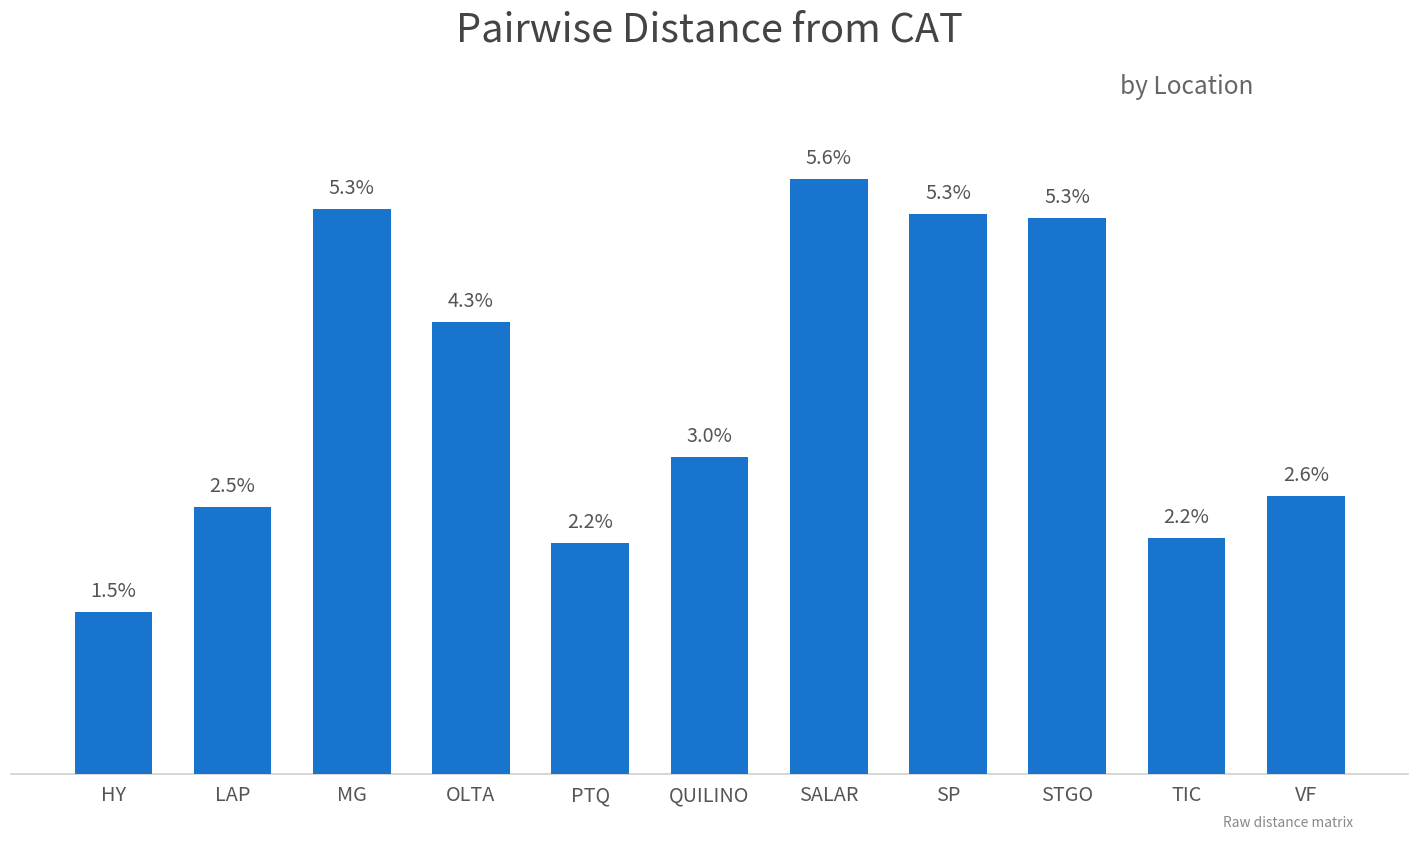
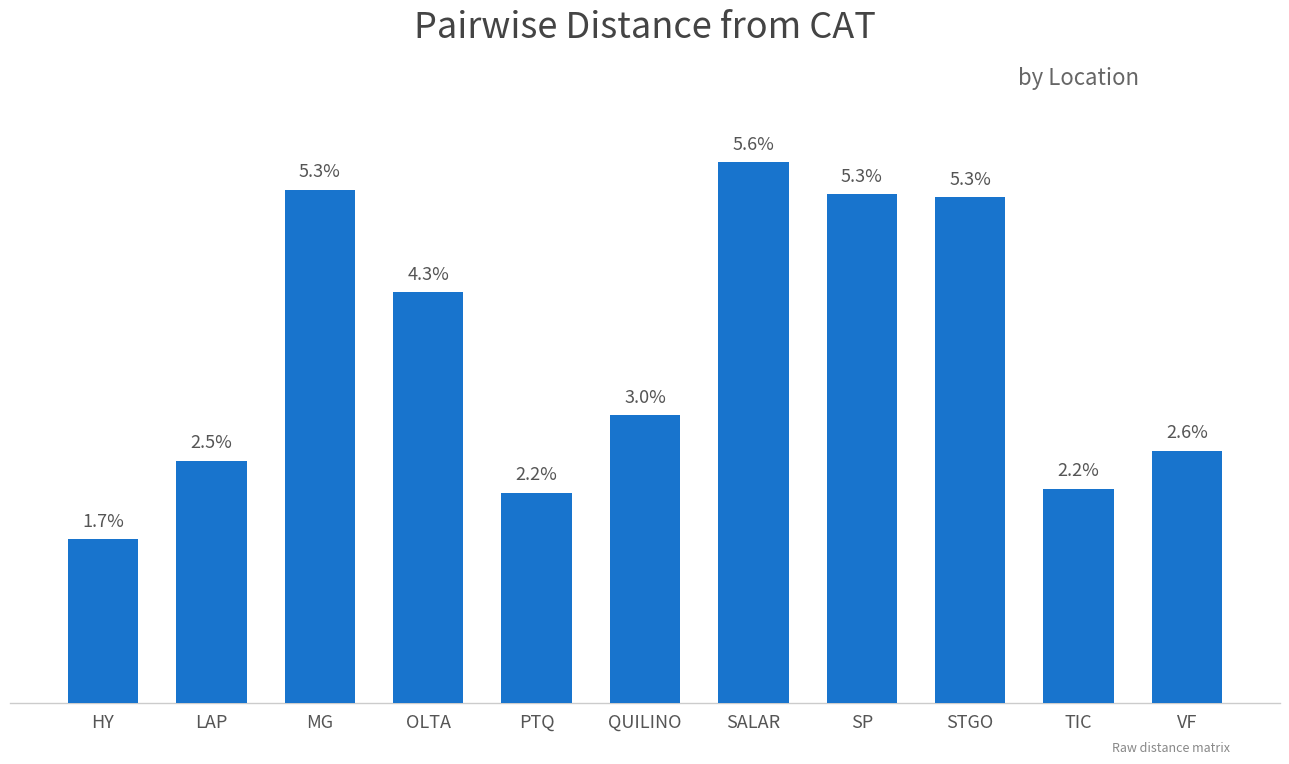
  {
-   "HY": "1.5%",
+   "HY": "1.7%",
    "LAP": "2.5%",
    "MG": "5.3%",
    "OLTA": "4.3%",
    "PTQ": "2.2%",
    "QUILINO": "3.0%",
    "SALAR": "5.6%",
    "SP": "5.3%",
    "STGO": "5.3%",
    "TIC": "2.2%",
    "VF": "2.6%"
  }
